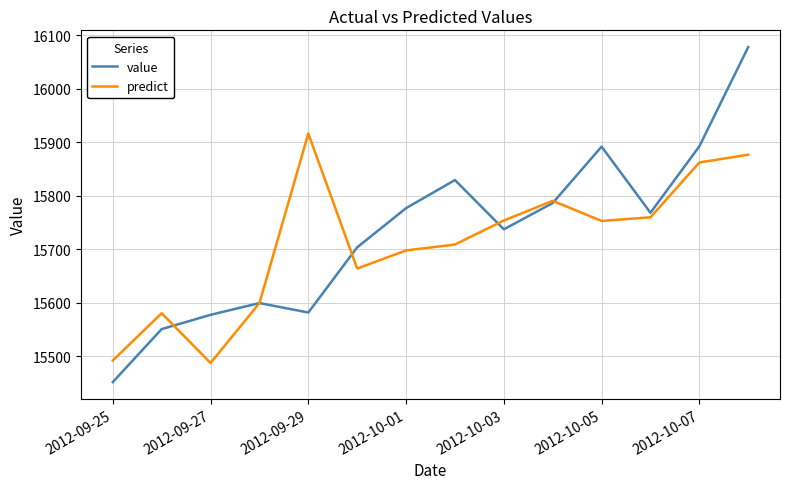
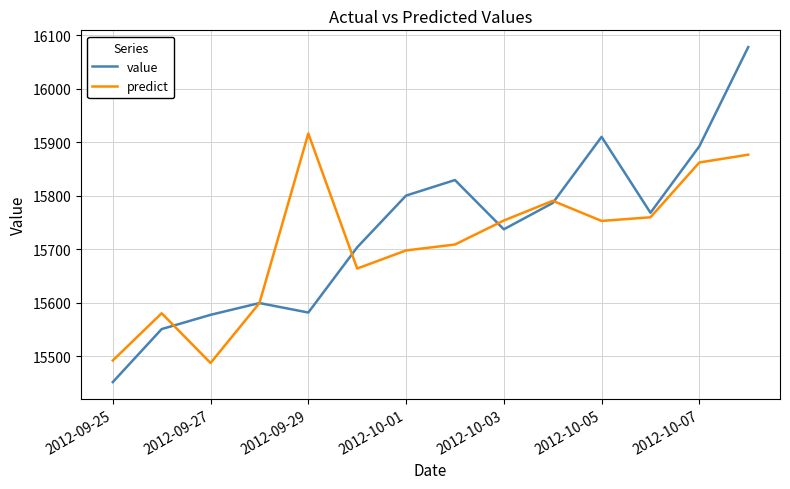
  {
    "value": {
      "2012-09-25": 15450,
      "2012-09-27": 15580,
      "2012-09-29": 15580,
-     "2012-10-01": 15780,
+     "2012-10-01": 15800,
      "2012-10-03": 15740,
-     "2012-10-05": 15890,
+     "2012-10-05": 15910,
      "2012-10-07": 15890
    },
    "predict": {
      "2012-09-25": 15490,
      "2012-09-27": 15490,
      "2012-09-29": 15920,
      "2012-10-01": 15700,
      "2012-10-03": 15750,
      "2012-10-05": 15750,
      "2012-10-07": 15860
    }
  }
